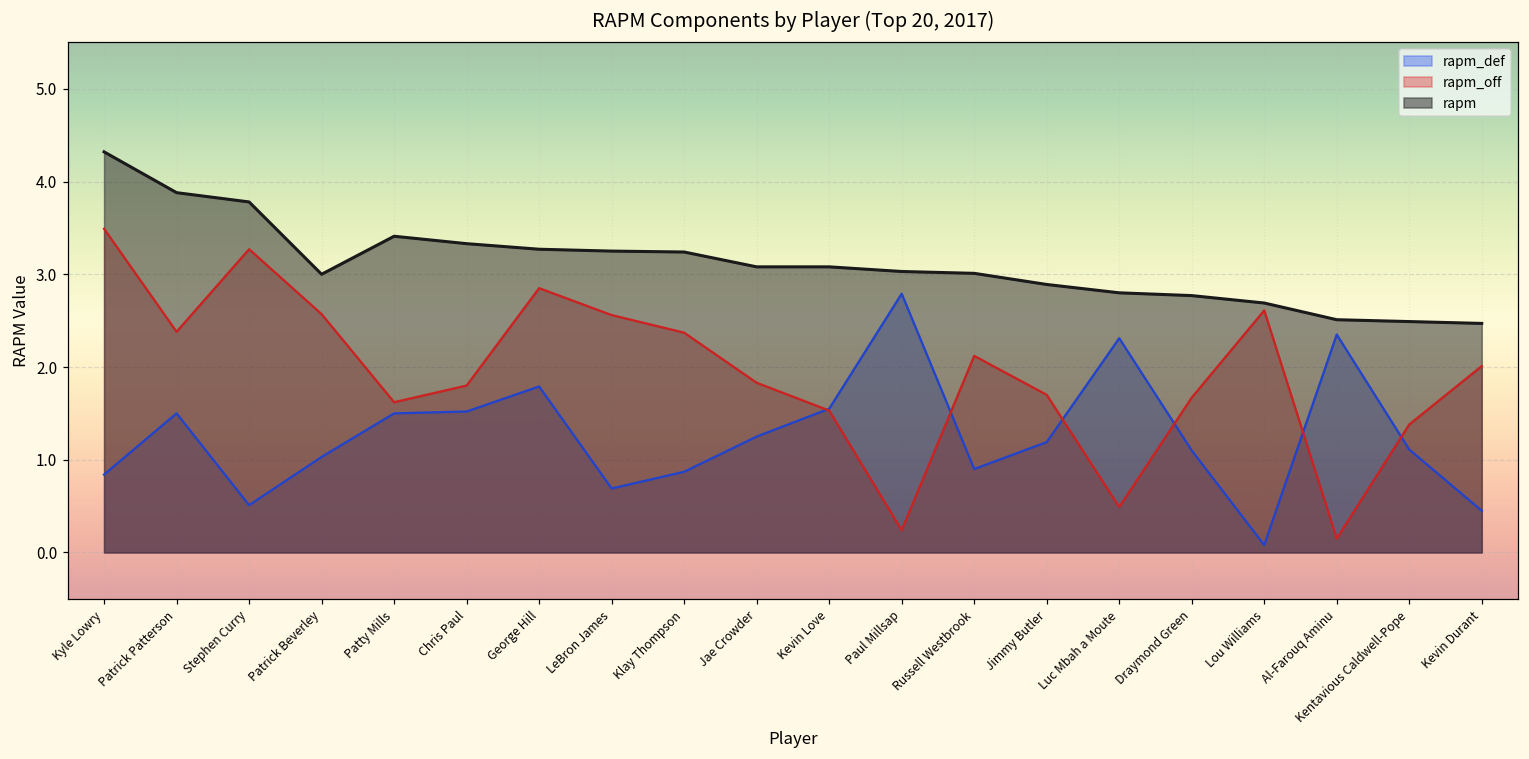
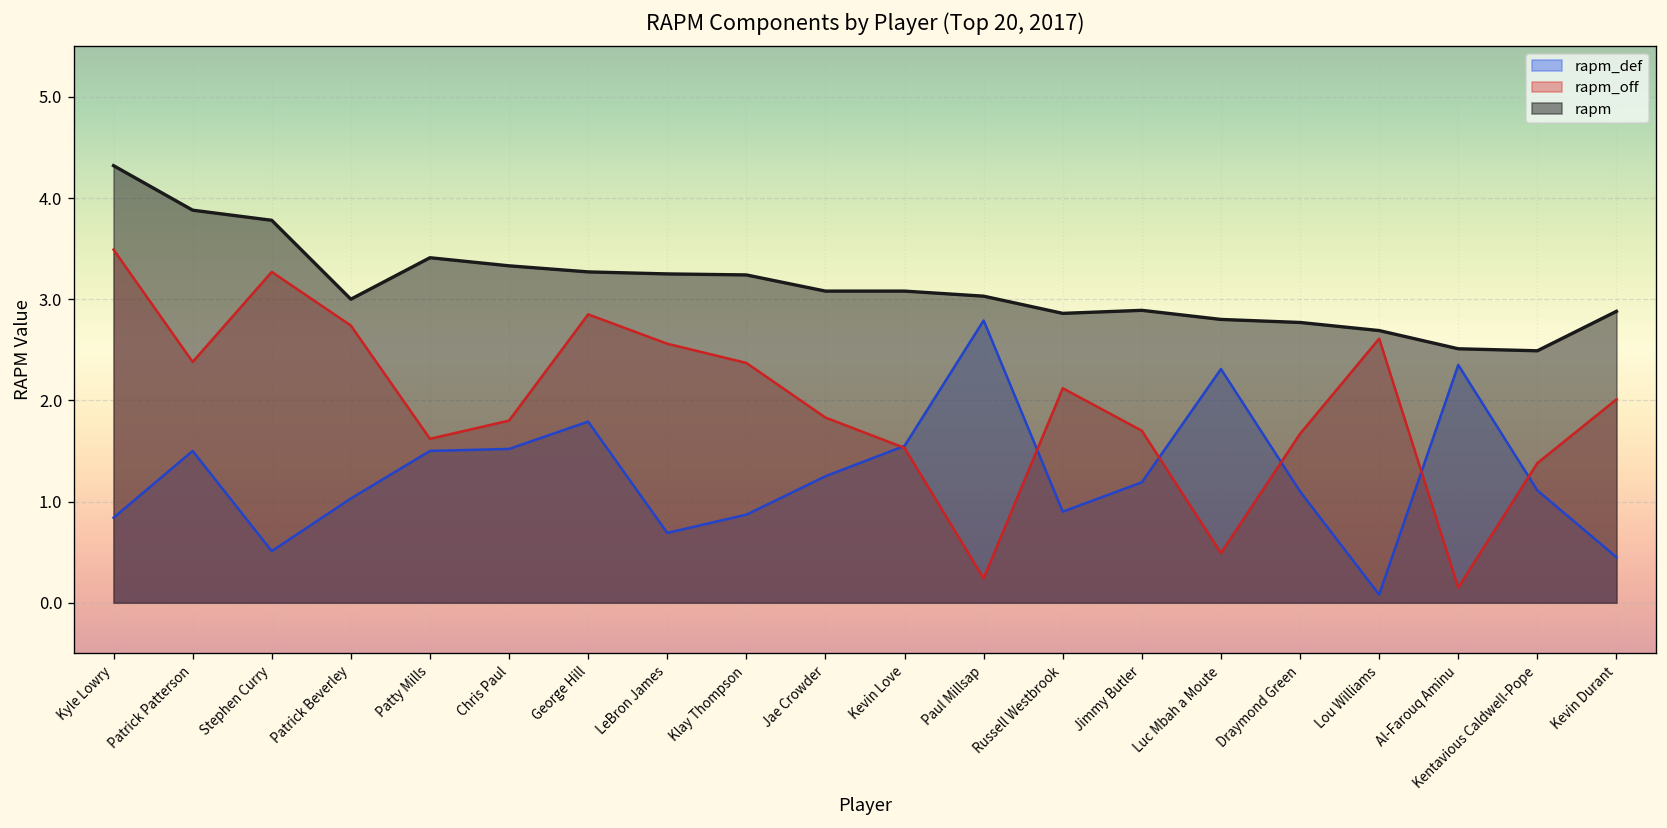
  {
    "rapm_def": {
      "Kyle Lowry": 0.8,
      "Patrick Patterson": 1.5,
      "Stephen Curry": 0.5,
      "Patrick Beverley": 1.0,
      "Patty Mills": 1.5,
      "Chris Paul": 1.5,
      "George Hill": 1.8,
      "LeBron James": 0.7,
      "Klay Thompson": 0.9,
      "Jae Crowder": 1.3,
      "Paul Millsap": 2.8,
      "Russell Westbrook": 0.9,
      "Jimmy Butler": 1.2,
      "Luc Mbah a Moute": 2.3,
      "Draymond Green": 1.1,
      "Lou Williams": 0.1,
      "Al-Farouq Aminu": 2.4,
      "Kentavious Caldwell-Pope": 1.1,
      "Kevin Durant": 0.5
    },
    "rapm_off": {
      "Kyle Lowry": 3.5,
      "Patrick Patterson": 2.4,
      "Stephen Curry": 3.3,
-     "Patrick Beverley": 2.6,
+     "Patrick Beverley": 2.7,
      "Patty Mills": 1.6,
      "Chris Paul": 1.8,
      "George Hill": 2.9,
      "LeBron James": 2.6,
      "Klay Thompson": 2.4,
      "Jae Crowder": 1.8,
      "Paul Millsap": 0.2,
      "Russell Westbrook": 2.1,
      "Jimmy Butler": 1.7,
      "Luc Mbah a Moute": 0.5,
      "Draymond Green": 1.7,
      "Lou Williams": 2.6,
      "Al-Farouq Aminu": 0.2,
      "Kentavious Caldwell-Pope": 1.4,
      "Kevin Durant": 2.0
    },
    "rapm": {
      "Kyle Lowry": 4.3,
      "Patrick Patterson": 3.9,
      "Stephen Curry": 3.8,
      "Patrick Beverley": 3.0,
      "Patty Mills": 3.4,
      "Chris Paul": 3.3,
      "George Hill": 3.3,
      "LeBron James": 3.3,
      "Klay Thompson": 3.2,
      "Jae Crowder": 3.1,
      "Kevin Love": 3.1,
      "Paul Millsap": 3.0,
-     "Russell Westbrook": 3.0,
+     "Russell Westbrook": 2.9,
      "Jimmy Butler": 2.9,
      "Luc Mbah a Moute": 2.8,
      "Draymond Green": 2.8,
      "Lou Williams": 2.7,
      "Al-Farouq Aminu": 2.5,
      "Kentavious Caldwell-Pope": 2.5,
-     "Kevin Durant": 2.5
+     "Kevin Durant": 2.9
    }
  }
